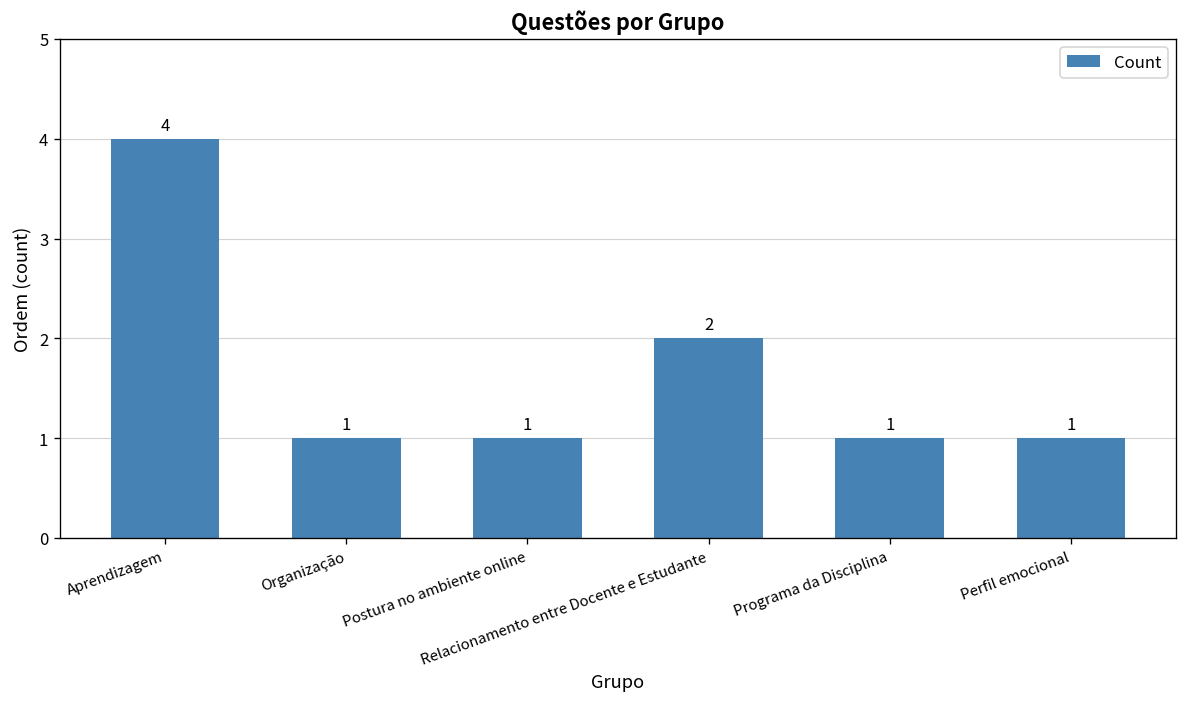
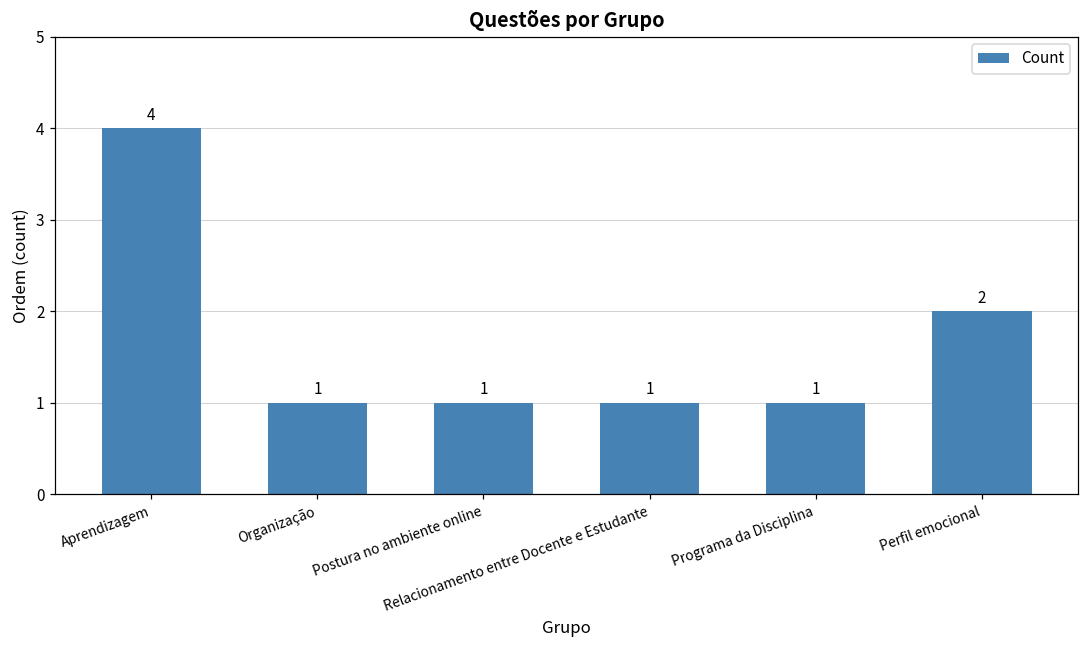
  {
    "Aprendizagem": 4,
    "Organização": 1,
    "Postura no ambiente online": 1,
-   "Relacionamento entre Docente e Estudante": 2,
+   "Relacionamento entre Docente e Estudante": 1,
    "Programa da Disciplina": 1,
-   "Perfil emocional": 1
+   "Perfil emocional": 2
  }
